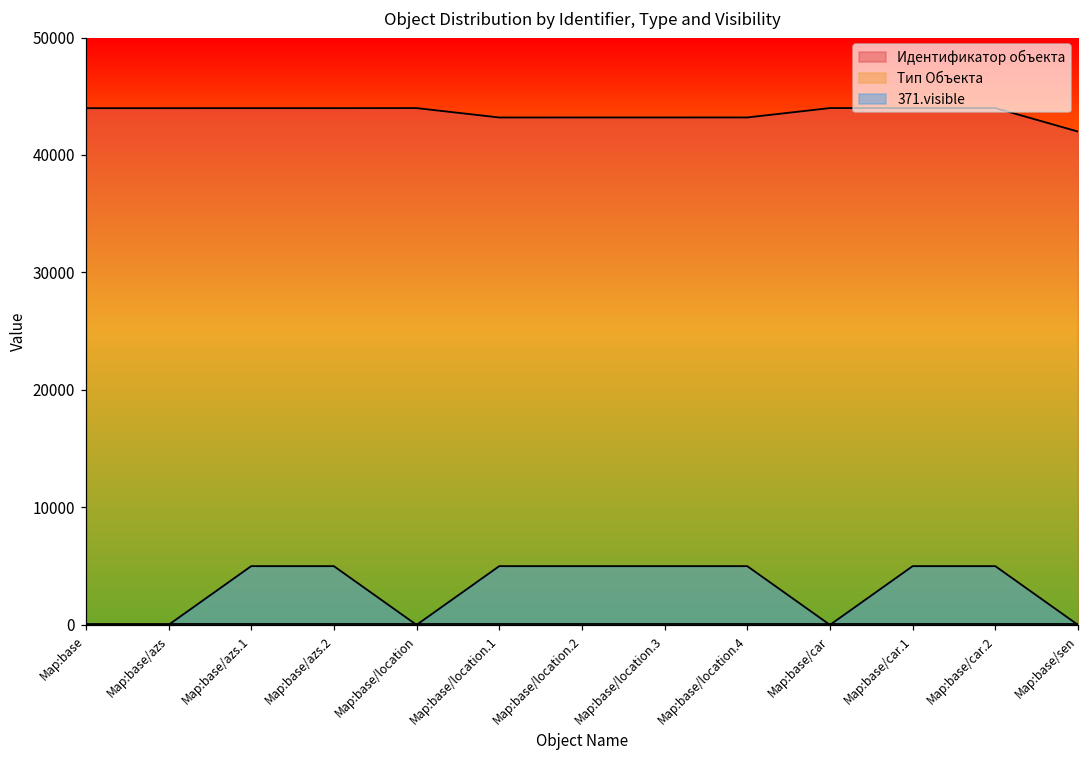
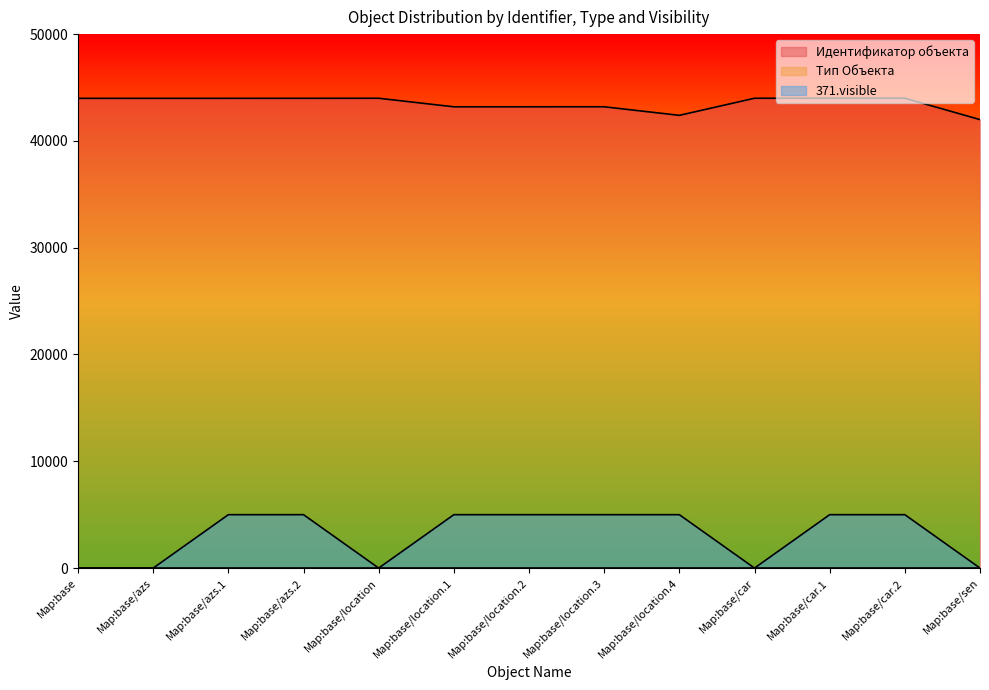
  {
    "Идентификатор объекта": {
      "Map:base": 44000,
      "Map:base/azs": 44000,
      "Map:base/azs.1": 44000,
      "Map:base/azs.2": 44000,
      "Map:base/location": 44000,
      "Map:base/location.1": 43200,
      "Map:base/location.2": 43200,
      "Map:base/location.3": 43200,
-     "Map:base/location.4": 43200,
+     "Map:base/location.4": 42400,
      "Map:base/car": 44000,
      "Map:base/sen": 42000
    },
    "Тип Объекта": {
      "Map:base/azs.1": 100,
      "Map:base/azs.2": 100,
      "Map:base/location.1": 100,
      "Map:base/location.2": 100,
      "Map:base/location.3": 100,
      "Map:base/location.4": 100,
      "Map:base/car.1": 100,
      "Map:base/car.2": 100
    },
    "371.visible": {
      "Map:base/azs.1": 5000,
      "Map:base/azs.2": 5000,
      "Map:base/location.1": 5000,
      "Map:base/location.2": 5000,
      "Map:base/location.3": 5000,
      "Map:base/location.4": 5000,
      "Map:base/car.1": 5000,
      "Map:base/car.2": 5000
    }
  }
